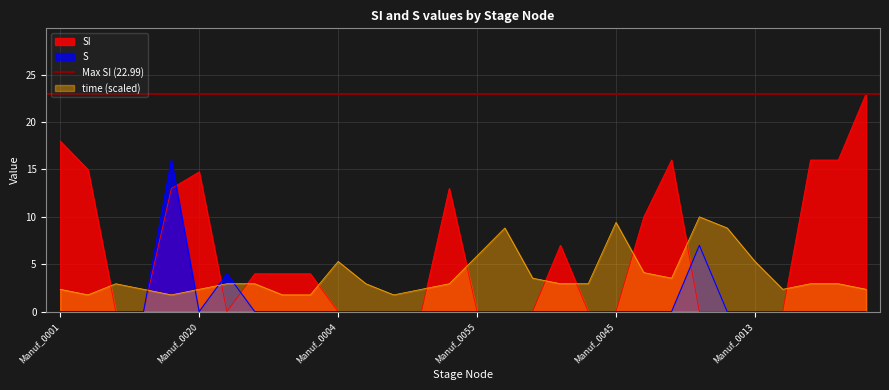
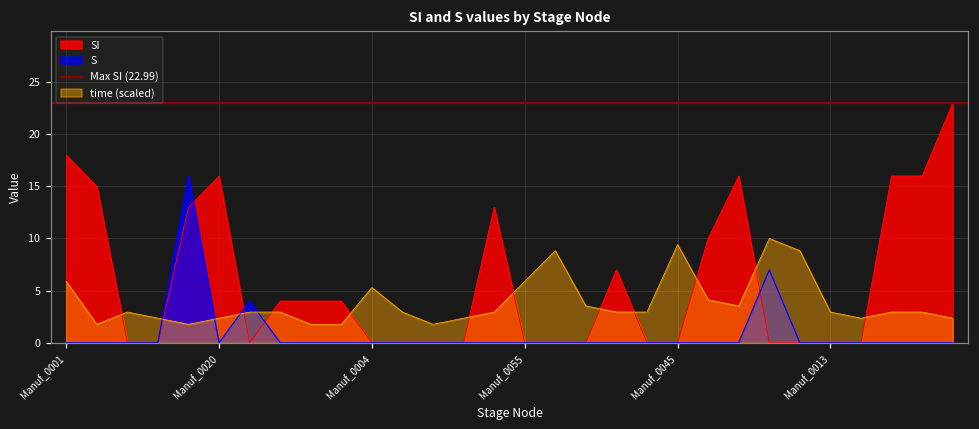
  {
    "SI": {
      "Manuf_0001": 18,
-     "Manuf_0020": 15
+     "Manuf_0020": 16
    },
    "S": {
      "Manuf_0001": 0,
      "Manuf_0020": 0
    },
    "time (scaled)": {
-     "Manuf_0001": 2,
+     "Manuf_0001": 6,
      "Manuf_0020": 2,
      "Manuf_0004": 5,
      "Manuf_0055": 6,
      "Manuf_0045": 9,
-     "Manuf_0013": 5
+     "Manuf_0013": 3
    }
  }
